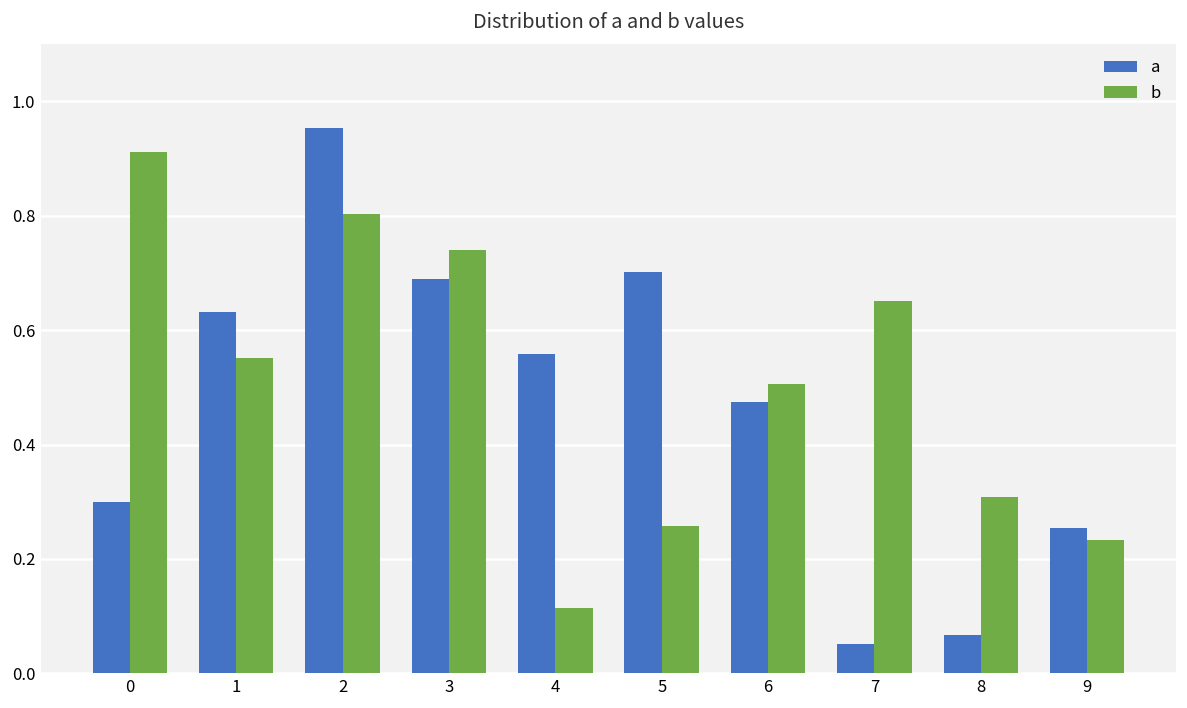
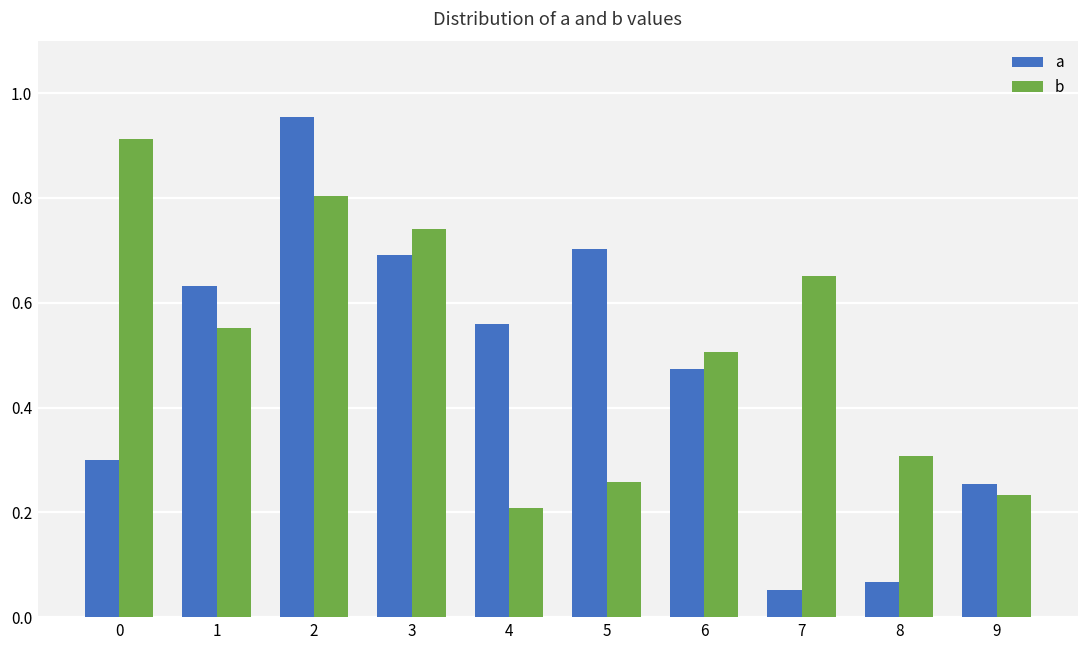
  {
    "a": {
      "0": 0.30,
      "1": 0.63,
      "2": 0.95,
      "3": 0.69,
      "4": 0.56,
      "5": 0.70,
      "6": 0.47,
      "7": 0.05,
      "8": 0.07,
      "9": 0.25
    },
    "b": {
      "0": 0.91,
      "1": 0.55,
      "2": 0.80,
      "3": 0.74,
-     "4": 0.11,
+     "4": 0.21,
      "5": 0.26,
      "6": 0.51,
      "7": 0.65,
      "8": 0.31,
      "9": 0.23
    }
  }
